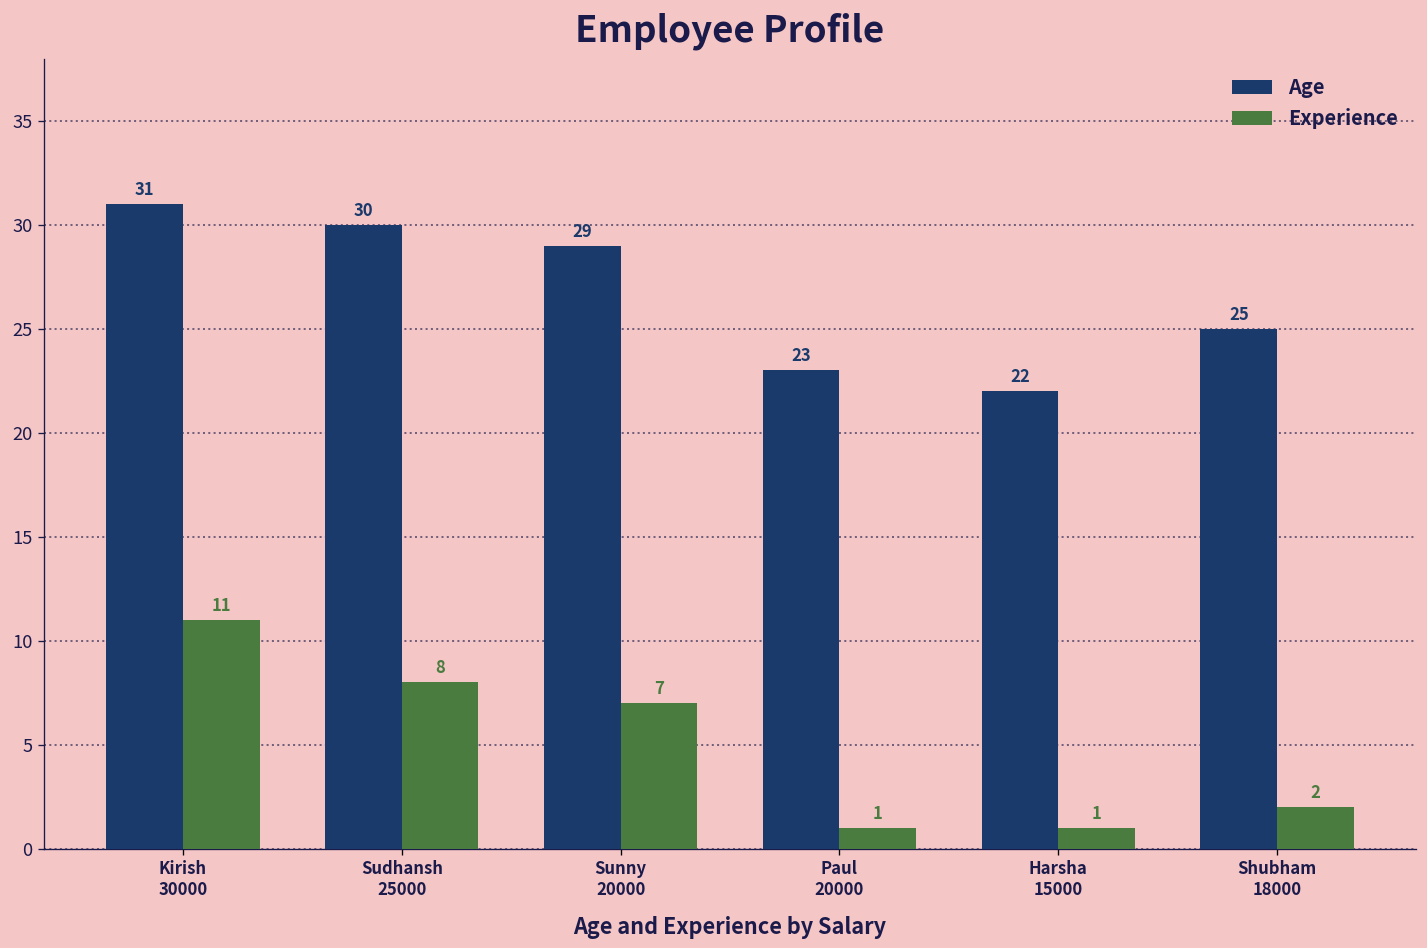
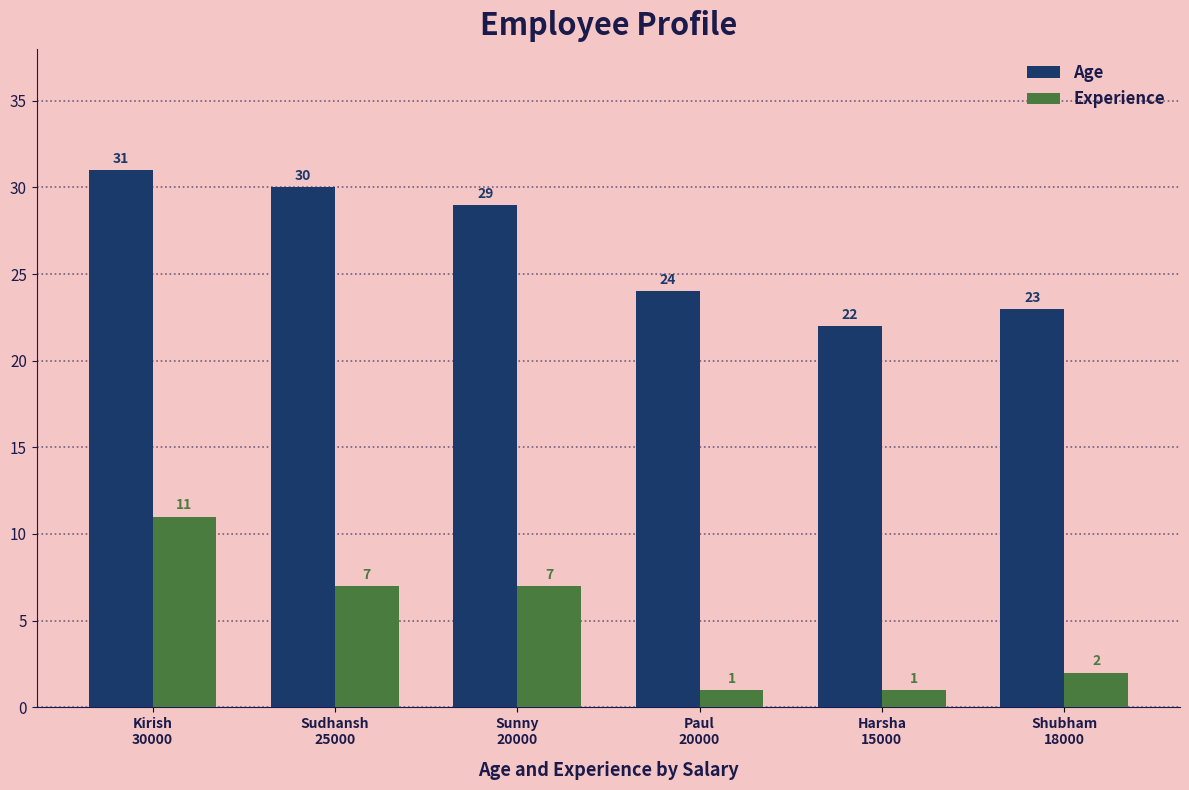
  {
    "Age": {
      "Kirish 30000": 31,
      "Sudhansh 25000": 30,
      "Sunny 20000": 29,
-     "Paul 20000": 23,
+     "Paul 20000": 24,
      "Harsha 15000": 22,
-     "Shubham 18000": 25
+     "Shubham 18000": 23
    },
    "Experience": {
      "Kirish 30000": 11,
-     "Sudhansh 25000": 8,
+     "Sudhansh 25000": 7,
      "Sunny 20000": 7,
      "Paul 20000": 1,
      "Harsha 15000": 1,
      "Shubham 18000": 2
    }
  }
